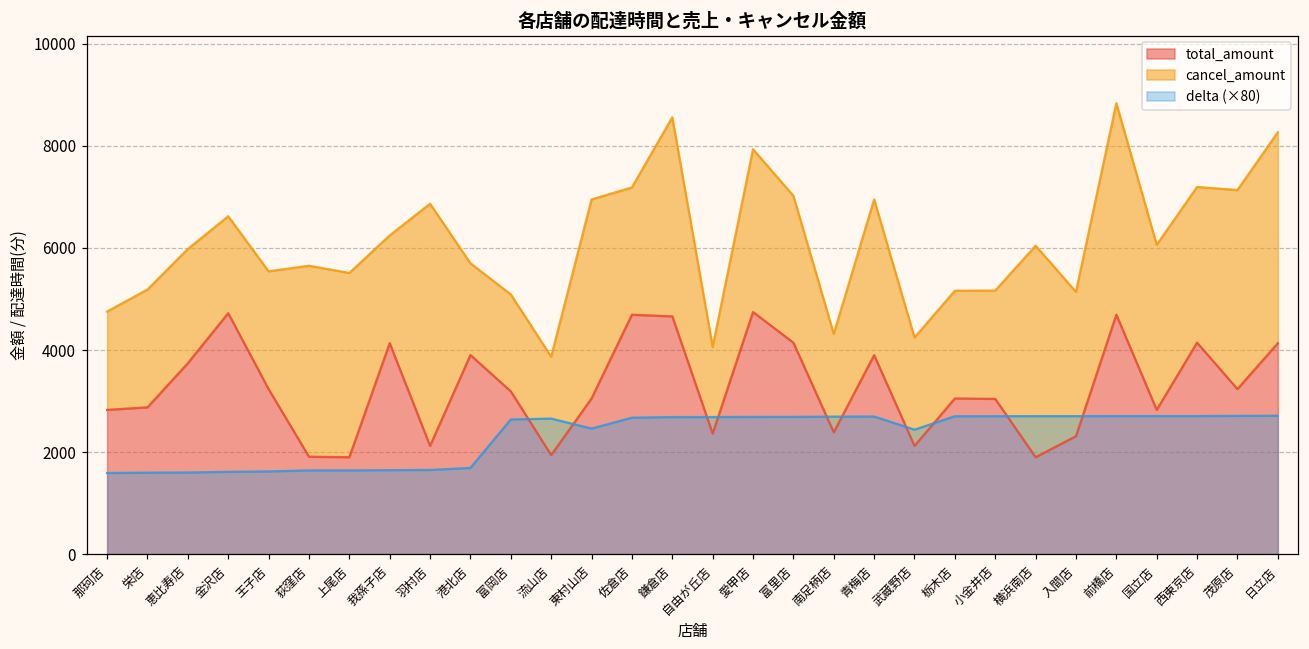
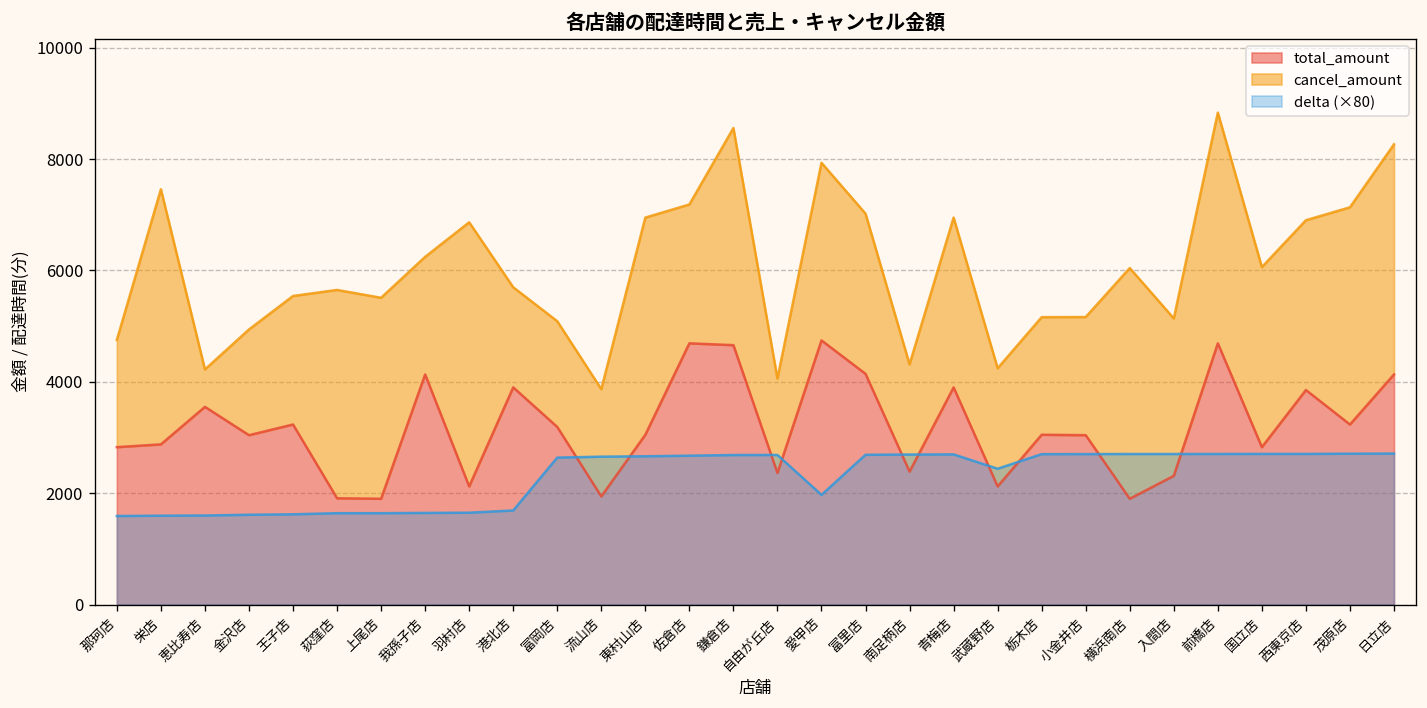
  {
    "total_amount": {
      "那珂店": 2800,
      "栄店": 2900,
-     "恵比寿店": 3700,
-     "金沢店": 4700,
+     "恵比寿店": 3600,
+     "金沢店": 3000,
      "王子店": 3200,
      "荻窪店": 1900,
      "上尾店": 1900,
      "我孫子店": 4100,
      "羽村店": 2100,
      "港北店": 3900,
      "富岡店": 3200,
      "流山店": 1900,
      "東村山店": 3100,
      "佐倉店": 4700,
      "鎌倉店": 4700,
      "自由が丘店": 2400,
      "愛甲店": 4700,
      "富里店": 4100,
      "南足柄店": 2400,
      "青梅店": 3900,
      "武蔵野店": 2100,
      "栃木店": 3100,
      "小金井店": 3000,
      "横浜南店": 1900,
      "入間店": 2300,
      "前橋店": 4700,
      "国立店": 2800,
-     "西東京店": 4100,
+     "西東京店": 3900,
      "茂原店": 3200,
      "日立店": 4100
    },
    "cancel_amount": {
      "那珂店": 1900,
-     "栄店": 2300,
-     "恵比寿店": 2200,
+     "栄店": 4600,
+     "恵比寿店": 700,
      "金沢店": 1900,
      "王子店": 2300,
      "荻窪店": 3700,
      "上尾店": 3600,
      "我孫子店": 2100,
      "羽村店": 4700,
      "港北店": 1800,
      "富岡店": 1900,
      "流山店": 1900,
      "東村山店": 3900,
      "佐倉店": 2500,
      "鎌倉店": 3900,
      "自由が丘店": 1700,
      "愛甲店": 3200,
      "富里店": 2900,
      "南足柄店": 1900,
      "青梅店": 3100,
      "武蔵野店": 2100,
      "栃木店": 2100,
      "小金井店": 2100,
      "横浜南店": 4100,
      "入間店": 2800,
      "前橋店": 4100,
      "国立店": 3200,
      "西東京店": 3100,
      "茂原店": 3900,
      "日立店": 4100
    },
    "delta (×80)": {
      "那珂店": 1600,
      "栄店": 1600,
      "恵比寿店": 1600,
      "金沢店": 1600,
      "王子店": 1600,
      "荻窪店": 1600,
      "上尾店": 1600,
      "我孫子店": 1600,
      "羽村店": 1600,
      "港北店": 1700,
      "富岡店": 2600,
      "流山店": 2700,
-     "東村山店": 2500,
+     "東村山店": 2700,
      "佐倉店": 2700,
      "鎌倉店": 2700,
      "自由が丘店": 2700,
-     "愛甲店": 2700,
+     "愛甲店": 2000,
      "富里店": 2700,
      "南足柄店": 2700,
      "青梅店": 2700,
      "武蔵野店": 2400,
      "栃木店": 2700,
      "小金井店": 2700,
      "横浜南店": 2700,
      "入間店": 2700,
      "前橋店": 2700,
      "国立店": 2700,
      "西東京店": 2700,
      "茂原店": 2700,
      "日立店": 2700
    }
  }
